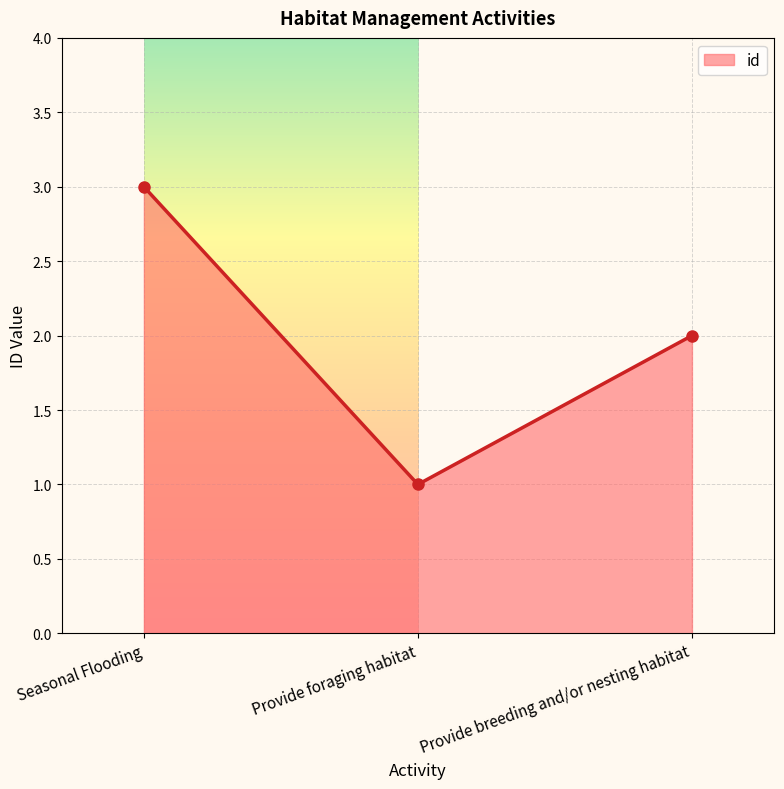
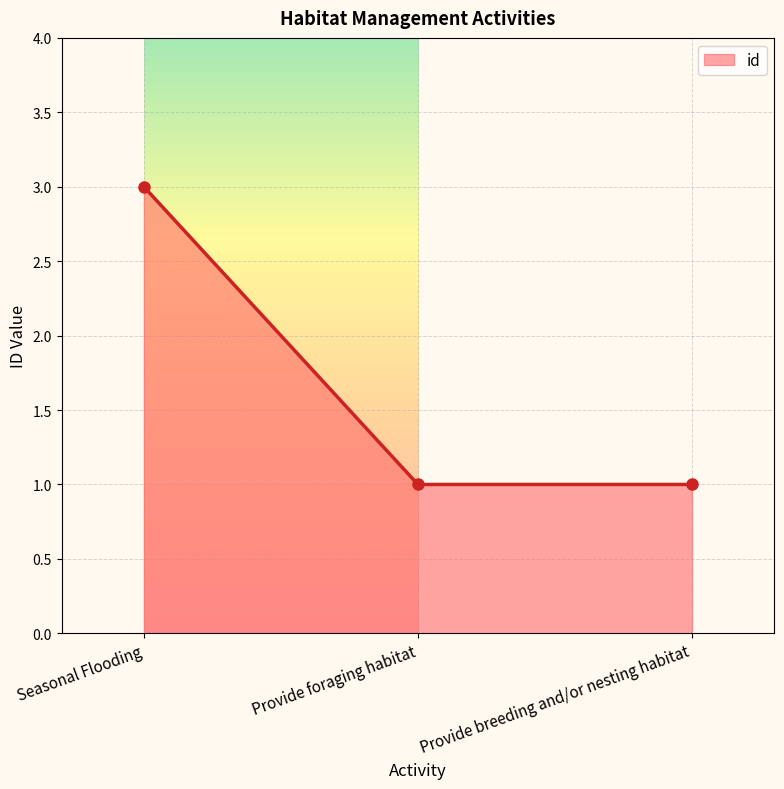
  {
    "Seasonal Flooding": 3,
    "Provide foraging habitat": 1,
-   "Provide breeding and/or nesting habitat": 2
+   "Provide breeding and/or nesting habitat": 1
  }
